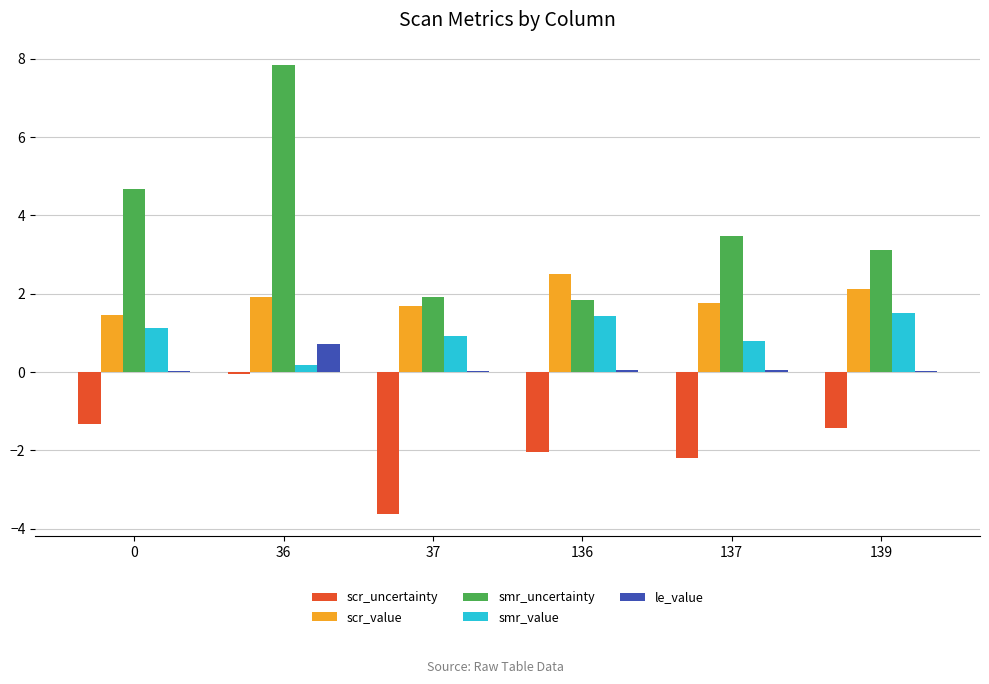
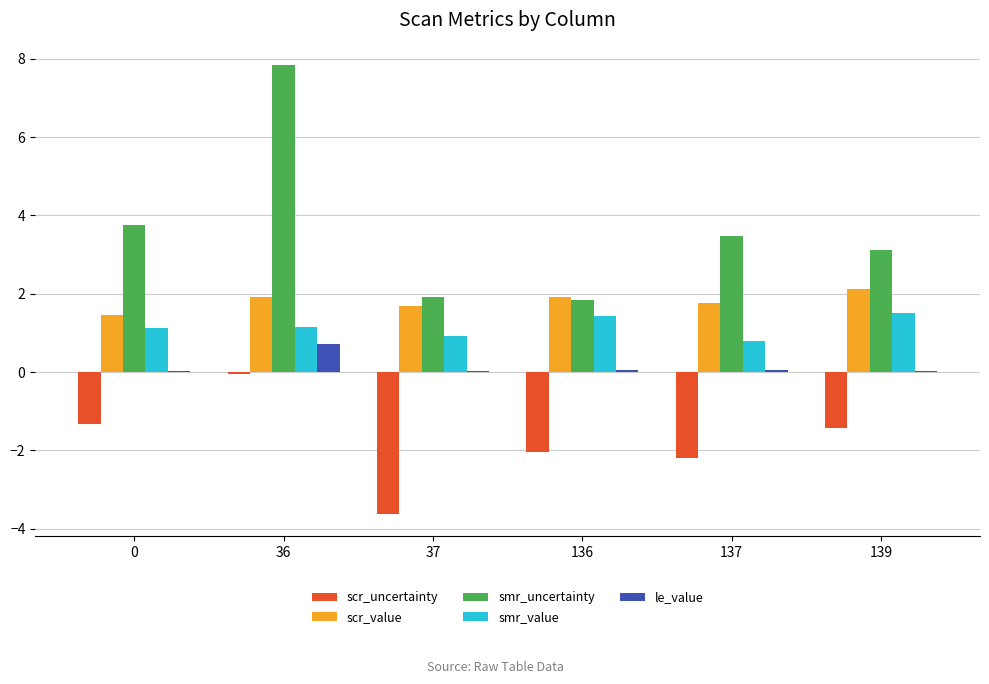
  {
    "scr_uncertainty": {
      "0": -1.3,
      "37": -3.6,
      "136": -2.0,
      "137": -2.2,
      "139": -1.4
    },
    "scr_value": {
      "0": 1.5,
      "36": 1.9,
      "37": 1.7,
-     "136": 2.5,
+     "136": 1.9,
      "137": 1.8,
      "139": 2.1
    },
    "smr_uncertainty": {
-     "0": 4.7,
+     "0": 3.8,
      "36": 7.8,
      "37": 1.9,
      "136": 1.8,
      "137": 3.5,
      "139": 3.1
    },
    "smr_value": {
      "0": 1.1,
-     "36": 0.2,
+     "36": 1.1,
      "37": 0.9,
      "136": 1.4,
      "137": 0.8,
      "139": 1.5
    },
    "le_value": {
      "36": 0.7
    }
  }
